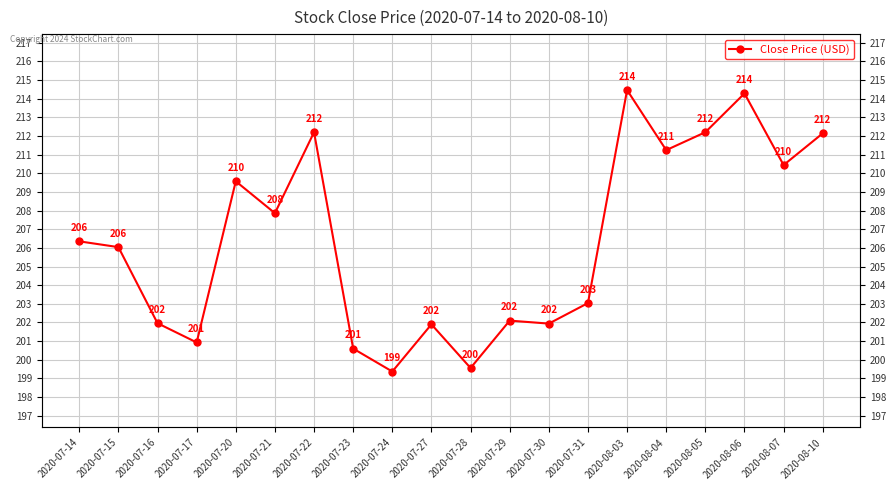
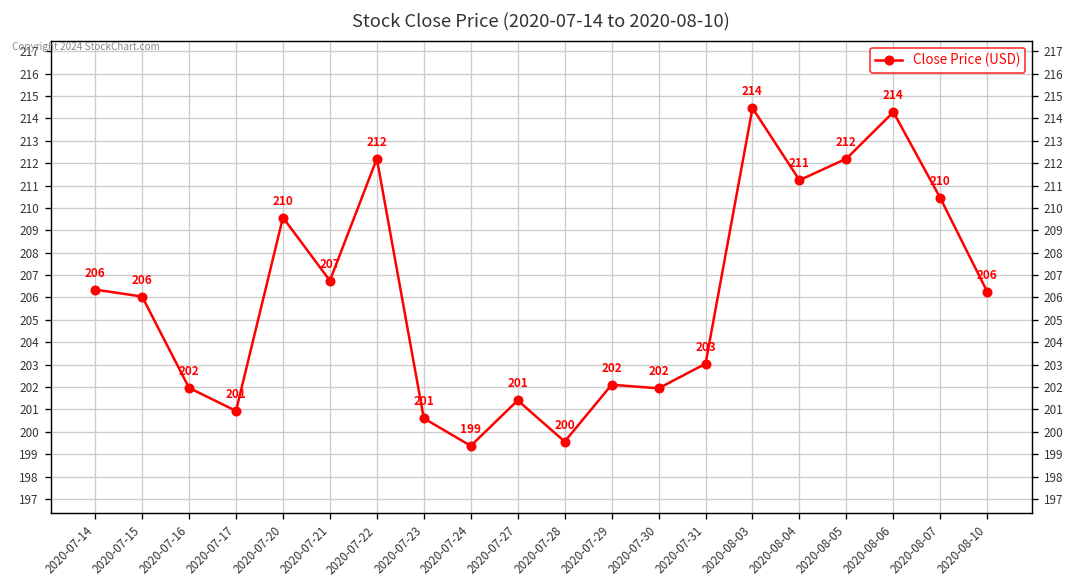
  {
    "2020-07-14": 206,
    "2020-07-15": 206,
    "2020-07-16": 202,
    "2020-07-17": 201,
    "2020-07-20": 210,
-   "2020-07-21": 208,
+   "2020-07-21": 207,
    "2020-07-22": 212,
    "2020-07-23": 201,
    "2020-07-24": 199,
-   "2020-07-27": 202,
+   "2020-07-27": 201,
    "2020-07-28": 200,
    "2020-07-29": 202,
    "2020-07-30": 202,
    "2020-07-31": 203,
    "2020-08-03": 214,
    "2020-08-04": 211,
    "2020-08-05": 212,
    "2020-08-06": 214,
    "2020-08-07": 210,
-   "2020-08-10": 212
+   "2020-08-10": 206
  }
